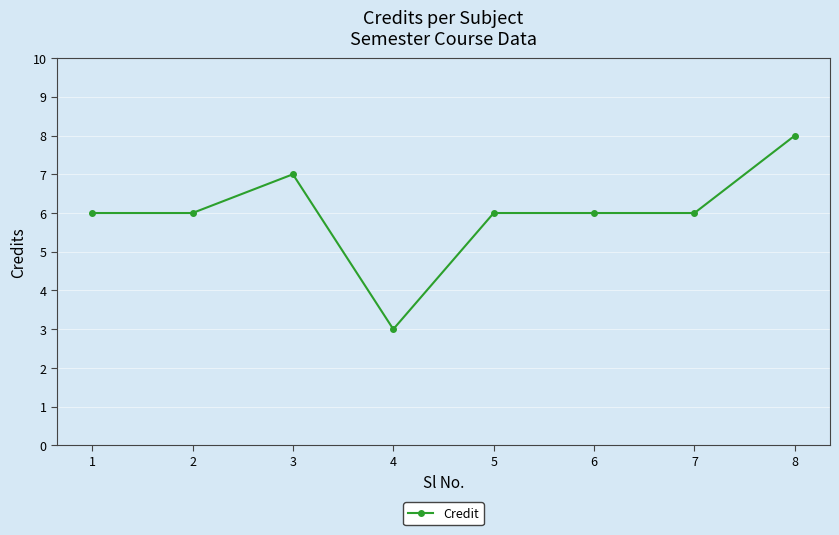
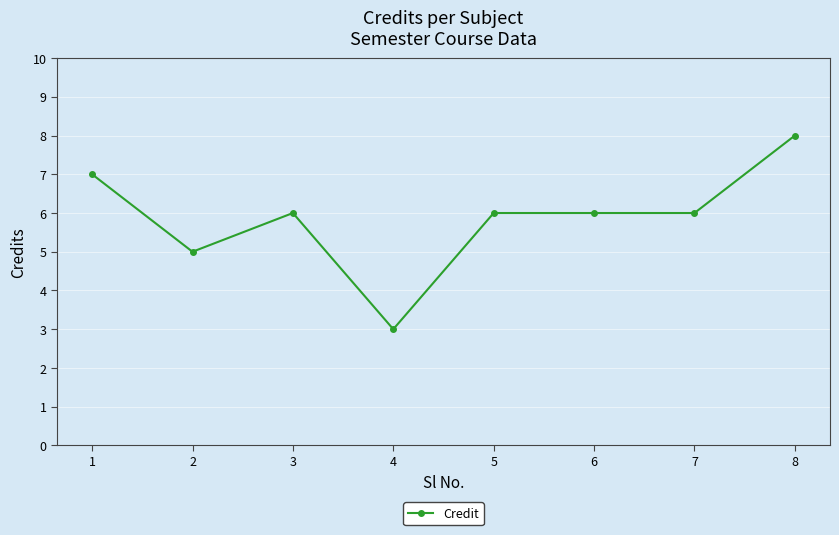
  {
-   "1": 6,
-   "2": 6,
-   "3": 7,
+   "1": 7,
+   "2": 5,
+   "3": 6,
    "4": 3,
    "5": 6,
    "6": 6,
    "7": 6,
    "8": 8
  }
